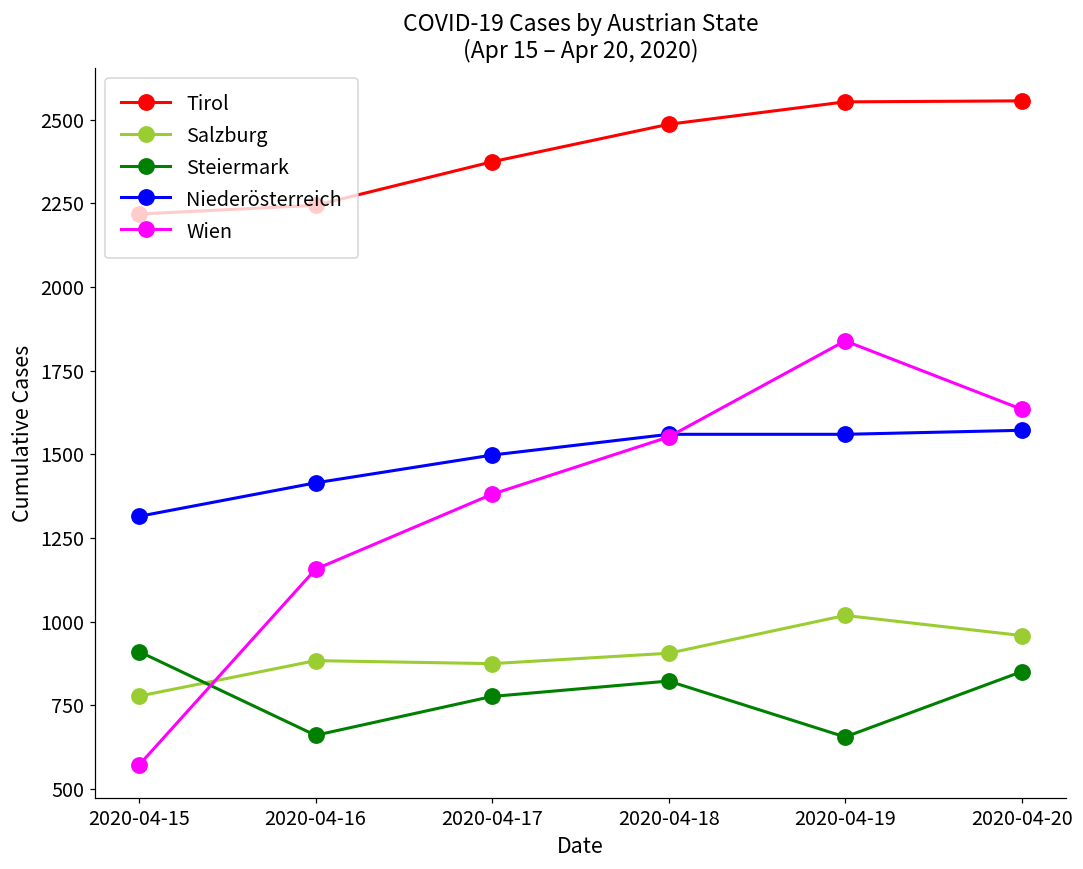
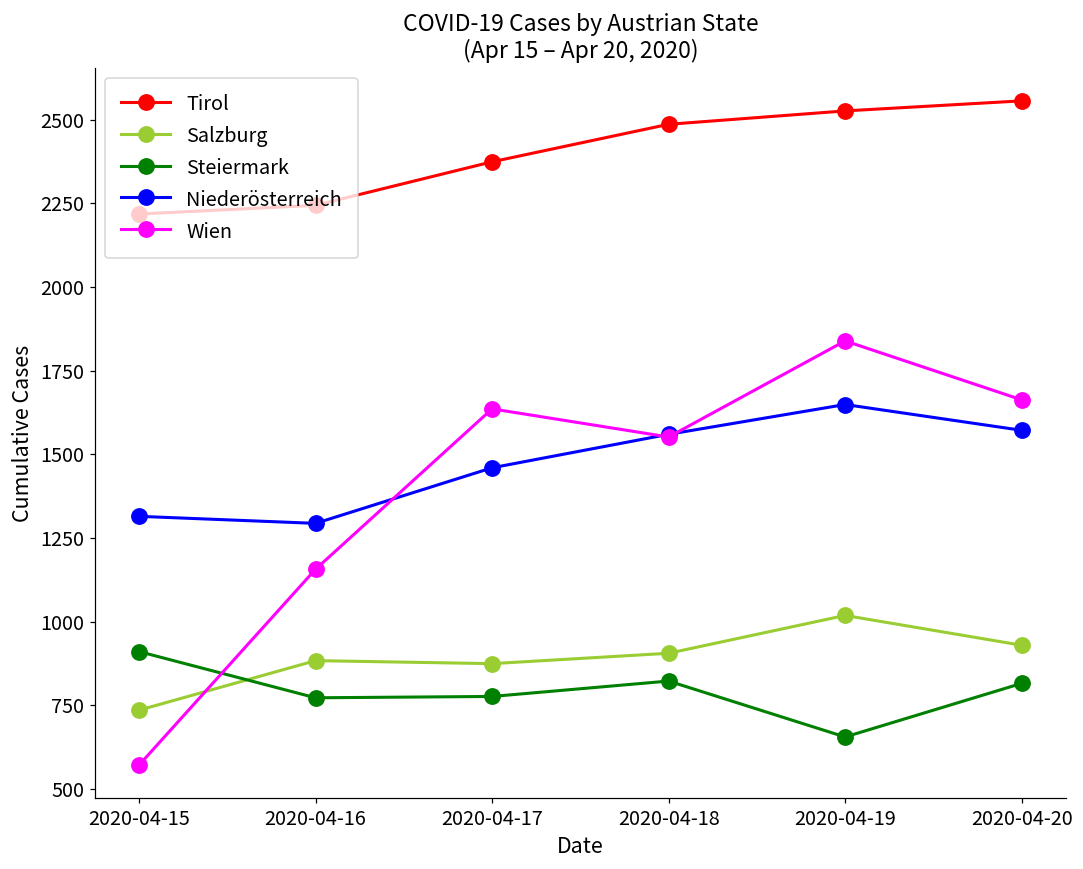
  {
    "Tirol": {
      "2020-04-17": 2370,
      "2020-04-18": 2490,
-     "2020-04-19": 2550,
+     "2020-04-19": 2530,
      "2020-04-20": 2560
    },
    "Salzburg": {
-     "2020-04-15": 780,
+     "2020-04-15": 740,
      "2020-04-16": 880,
      "2020-04-17": 880,
      "2020-04-18": 910,
      "2020-04-19": 1020,
-     "2020-04-20": 960
+     "2020-04-20": 930
    },
    "Steiermark": {
      "2020-04-15": 910,
-     "2020-04-16": 660,
+     "2020-04-16": 770,
      "2020-04-17": 780,
      "2020-04-18": 820,
      "2020-04-19": 660,
-     "2020-04-20": 850
+     "2020-04-20": 820
    },
    "Niederösterreich": {
      "2020-04-15": 1320,
-     "2020-04-16": 1420,
-     "2020-04-17": 1500,
-     "2020-04-19": 1560,
+     "2020-04-16": 1290,
+     "2020-04-17": 1460,
+     "2020-04-19": 1650,
      "2020-04-20": 1570
    },
    "Wien": {
      "2020-04-15": 570,
      "2020-04-16": 1160,
-     "2020-04-17": 1380,
+     "2020-04-17": 1640,
      "2020-04-19": 1840,
-     "2020-04-20": 1640
+     "2020-04-20": 1660
    }
  }
